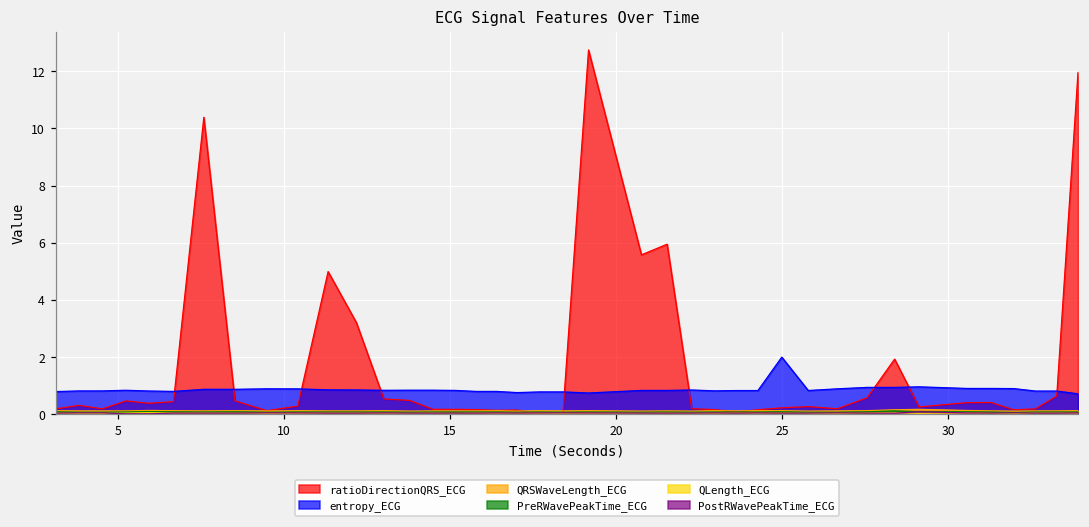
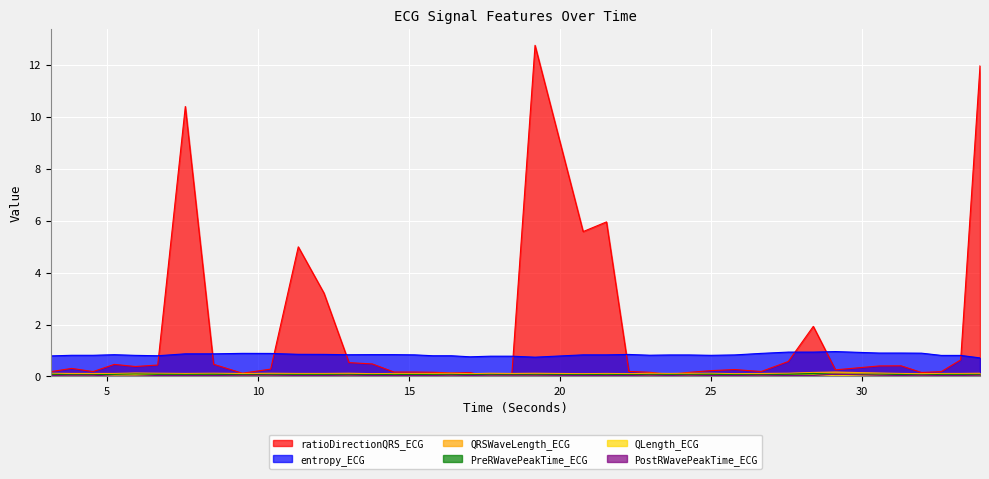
  {
    "ratioDirectionQRS_ECG": {
      "25": 0.2
    },
    "entropy_ECG": {
-     "25": 2.0
+     "25": 0.8
    }
  }
